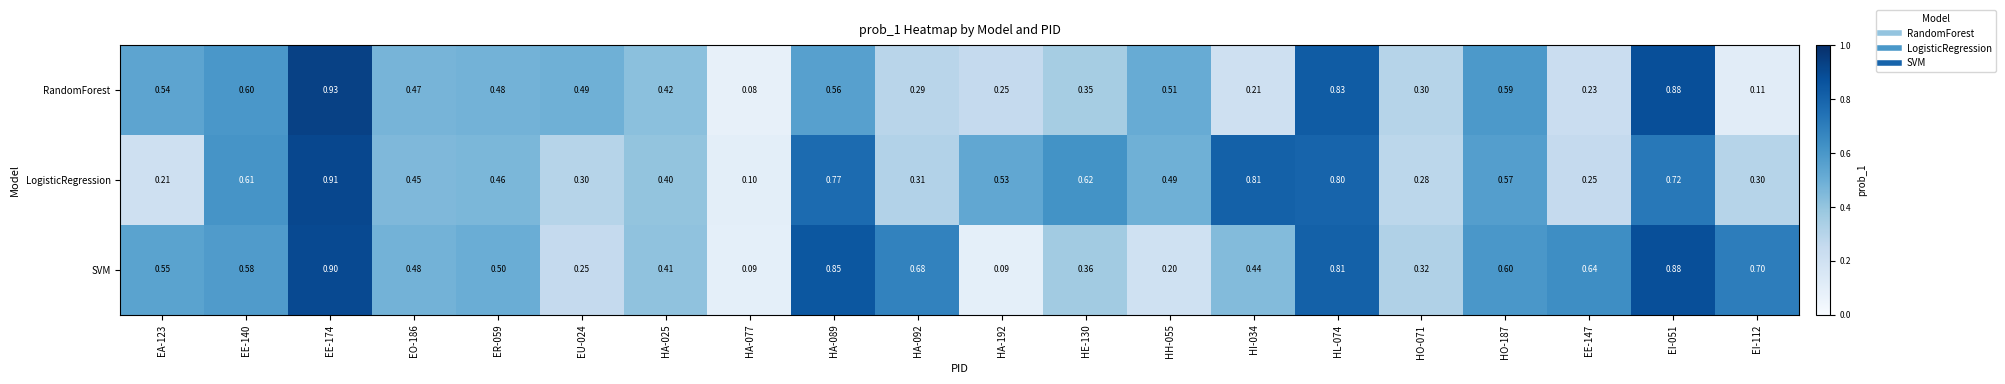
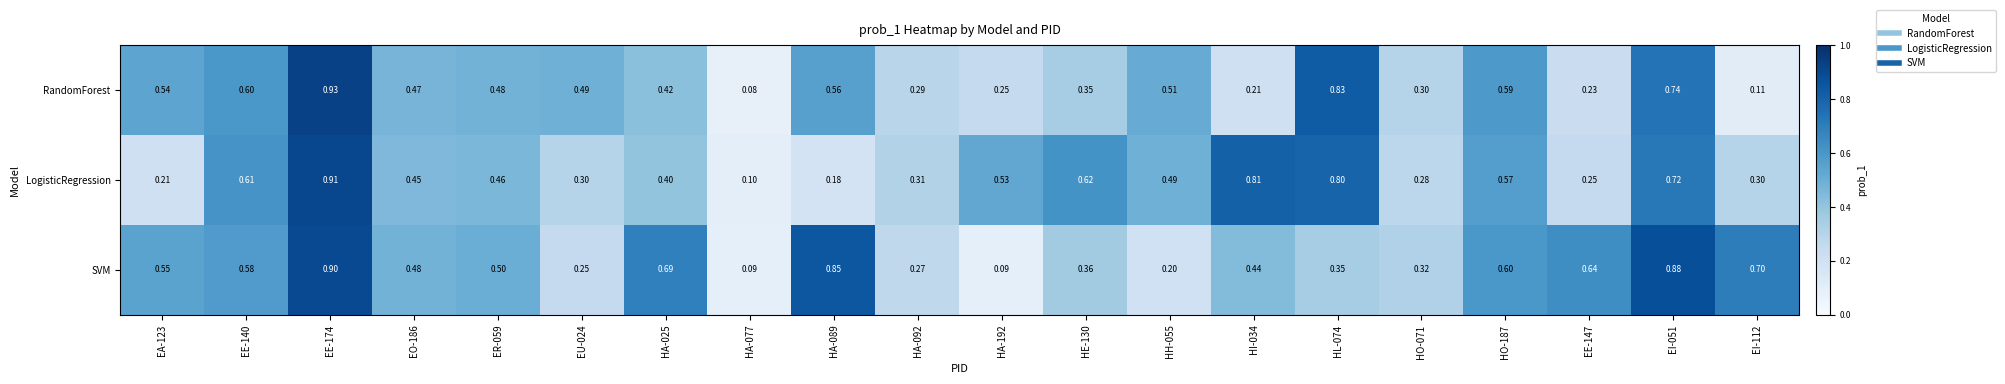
  {
    "RandomForest": {
      "EA-123": 0.54,
      "EE-140": 0.60,
      "EE-174": 0.93,
      "EO-186": 0.47,
      "ER-059": 0.48,
      "EU-024": 0.49,
      "HA-025": 0.42,
      "HA-077": 0.08,
      "HA-089": 0.56,
      "HA-092": 0.29,
      "HA-192": 0.25,
      "HE-130": 0.35,
      "HH-055": 0.51,
      "HI-034": 0.21,
      "HL-074": 0.83,
      "HO-071": 0.30,
      "HO-187": 0.59,
      "EE-147": 0.23,
-     "EI-051": 0.88,
+     "EI-051": 0.74,
      "EI-112": 0.11
    },
    "LogisticRegression": {
      "EA-123": 0.21,
      "EE-140": 0.61,
      "EE-174": 0.91,
      "EO-186": 0.45,
      "ER-059": 0.46,
      "EU-024": 0.30,
      "HA-025": 0.40,
      "HA-077": 0.10,
-     "HA-089": 0.77,
+     "HA-089": 0.18,
      "HA-092": 0.31,
      "HA-192": 0.53,
      "HE-130": 0.62,
      "HH-055": 0.49,
      "HI-034": 0.81,
      "HL-074": 0.80,
      "HO-071": 0.28,
      "HO-187": 0.57,
      "EE-147": 0.25,
      "EI-051": 0.72,
      "EI-112": 0.30
    },
    "SVM": {
      "EA-123": 0.55,
      "EE-140": 0.58,
      "EE-174": 0.90,
      "EO-186": 0.48,
      "ER-059": 0.50,
      "EU-024": 0.25,
-     "HA-025": 0.41,
+     "HA-025": 0.69,
      "HA-077": 0.09,
      "HA-089": 0.85,
-     "HA-092": 0.68,
+     "HA-092": 0.27,
      "HA-192": 0.09,
      "HE-130": 0.36,
      "HH-055": 0.20,
      "HI-034": 0.44,
-     "HL-074": 0.81,
+     "HL-074": 0.35,
      "HO-071": 0.32,
      "HO-187": 0.60,
      "EE-147": 0.64,
      "EI-051": 0.88,
      "EI-112": 0.70
    }
  }
